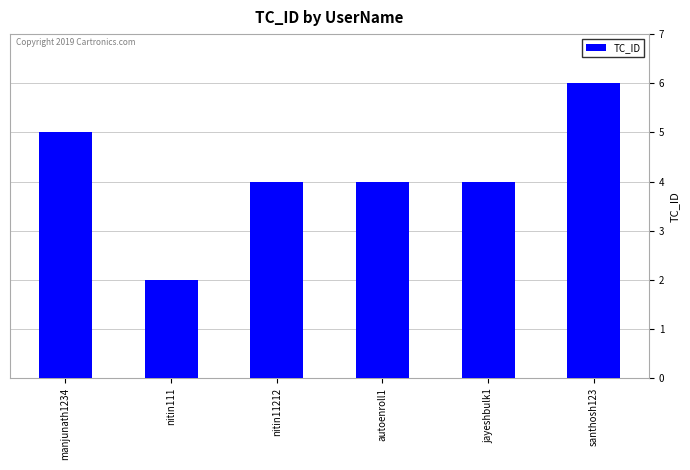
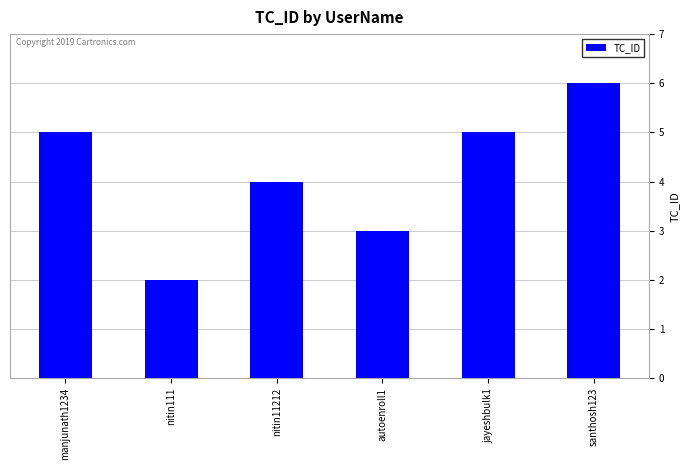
  {
    "manjunath1234": 5,
    "nitin111": 2,
    "nitin11212": 4,
-   "autoenroll1": 4,
-   "jayeshbulk1": 4,
+   "autoenroll1": 3,
+   "jayeshbulk1": 5,
    "santhosh123": 6
  }
